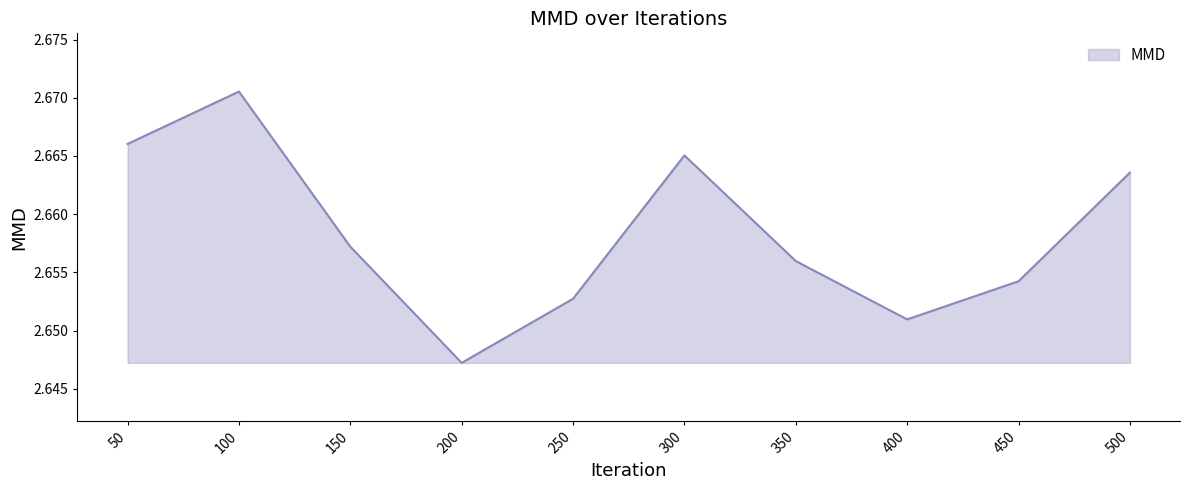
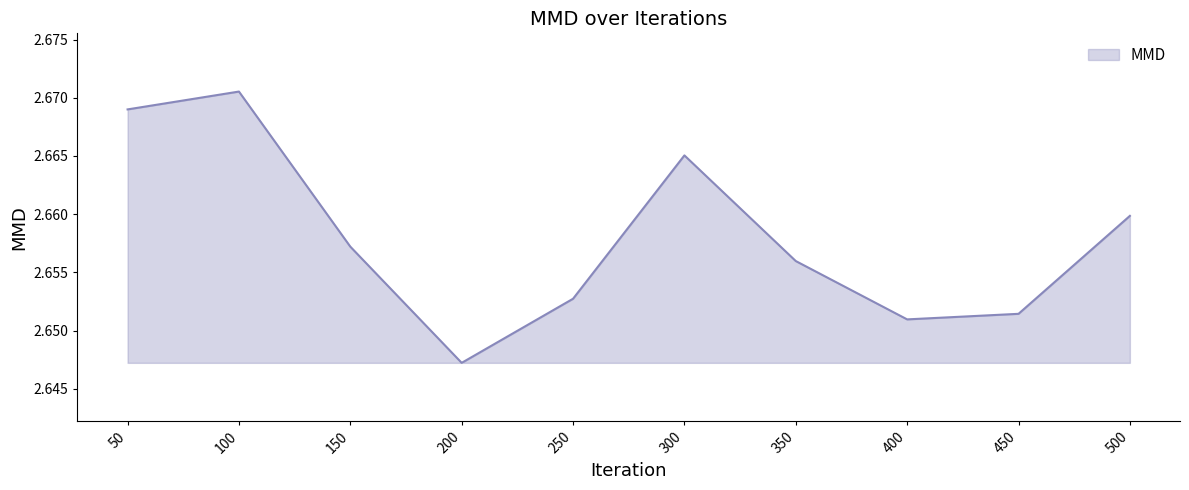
  {
-   "50": 2.6660,
+   "50": 2.6690,
    "100": 2.6705,
    "150": 2.6572,
    "200": 2.6472,
    "250": 2.6527,
    "300": 2.6651,
    "350": 2.6560,
    "400": 2.6510,
-   "450": 2.6542,
-   "500": 2.6636
+   "450": 2.6514,
+   "500": 2.6599
  }
